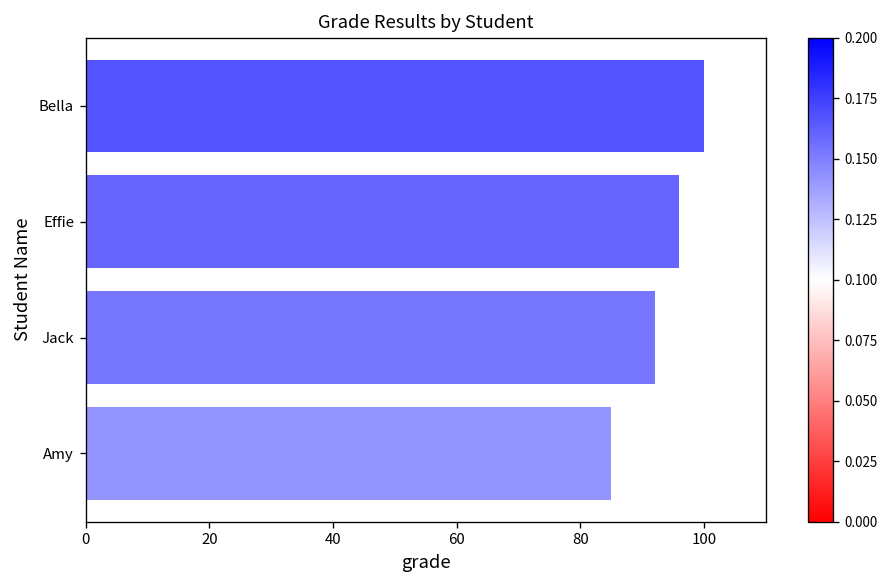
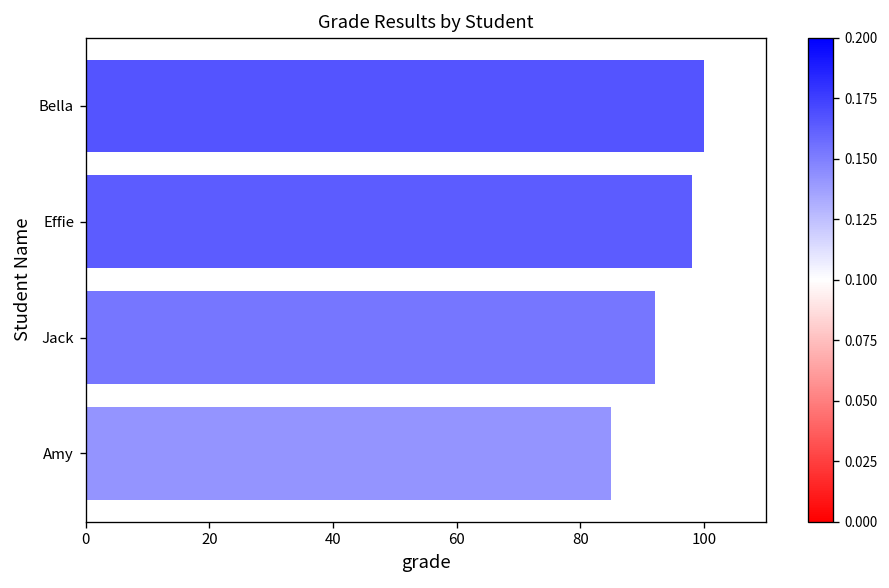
  {
    "Bella": 100,
-   "Effie": 96,
+   "Effie": 98,
    "Jack": 92,
    "Amy": 85
  }
